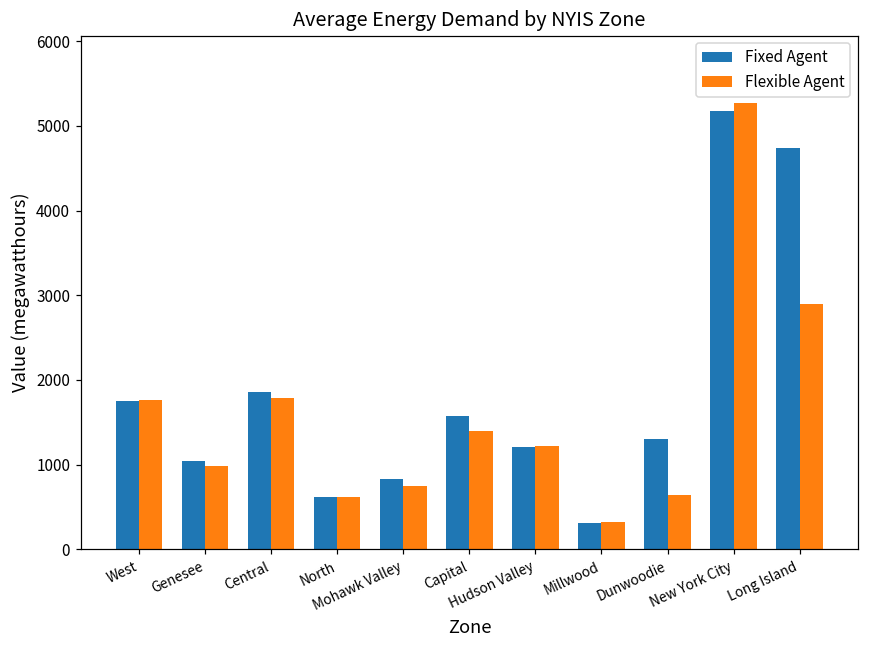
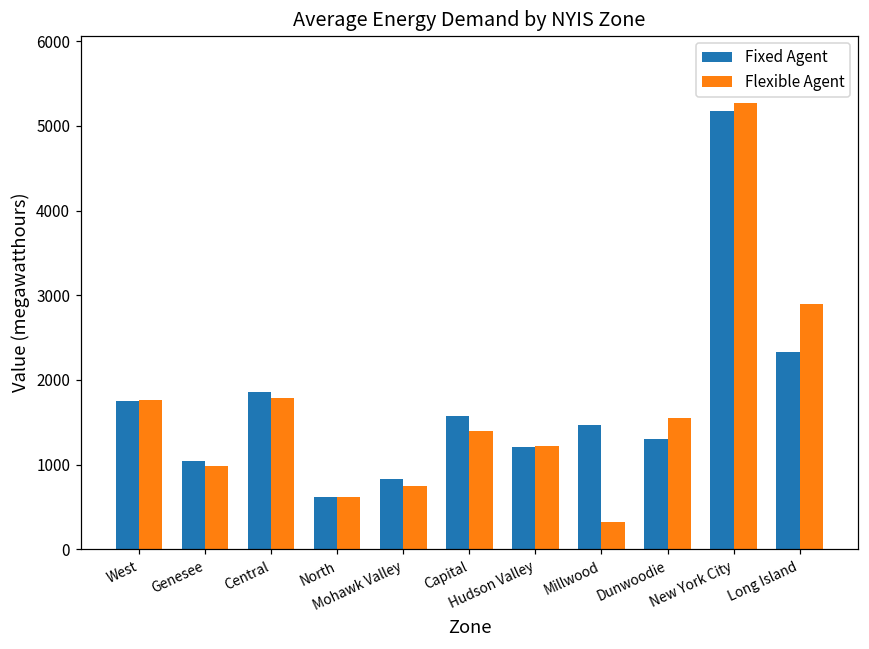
  {
    "Fixed Agent": {
      "West": 1800,
      "Genesee": 1000,
      "Central": 1900,
      "North": 600,
      "Mohawk Valley": 800,
      "Capital": 1600,
      "Hudson Valley": 1200,
-     "Millwood": 300,
+     "Millwood": 1500,
      "Dunwoodie": 1300,
      "New York City": 5200,
-     "Long Island": 4700
+     "Long Island": 2300
    },
    "Flexible Agent": {
      "West": 1800,
      "Genesee": 1000,
      "Central": 1800,
      "North": 600,
      "Mohawk Valley": 800,
      "Capital": 1400,
      "Hudson Valley": 1200,
      "Millwood": 300,
-     "Dunwoodie": 600,
+     "Dunwoodie": 1600,
      "New York City": 5300,
      "Long Island": 2900
    }
  }
